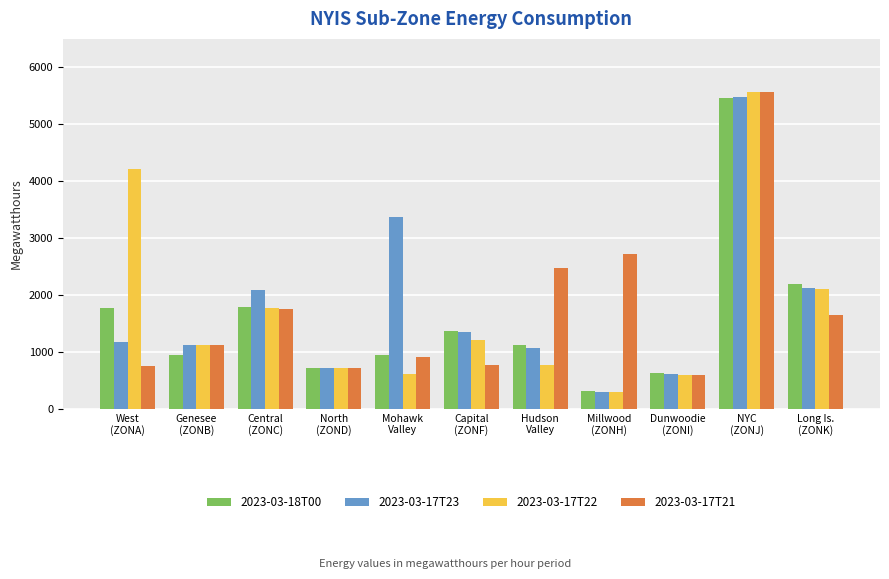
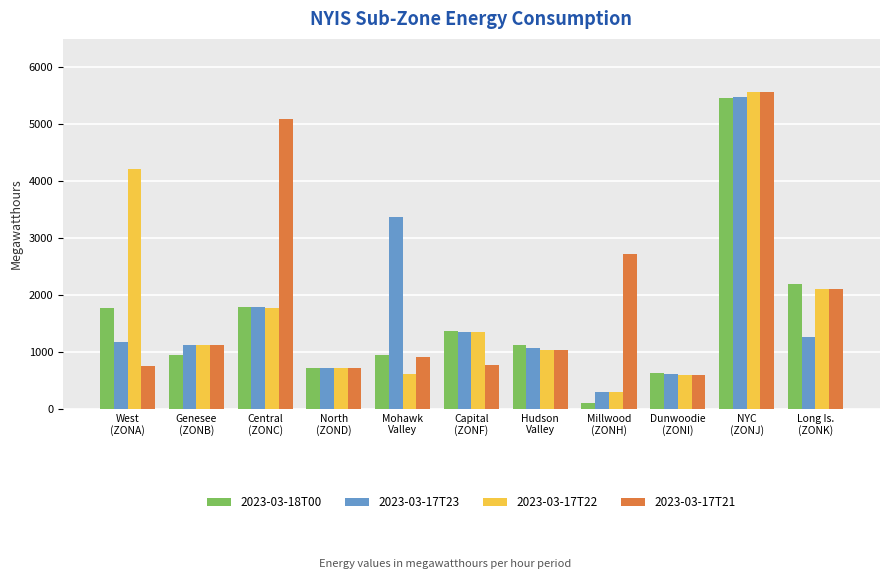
  {
    "2023-03-18T00": {
      "West (ZONA)": 1800,
      "Genesee (ZONB)": 900,
      "Central (ZONC)": 1800,
      "North (ZOND)": 700,
      "Mohawk Valley": 900,
      "Capital (ZONF)": 1400,
      "Hudson Valley": 1100,
-     "Millwood (ZONH)": 300,
+     "Millwood (ZONH)": 100,
      "Dunwoodie (ZONI)": 600,
      "NYC (ZONJ)": 5500,
      "Long Is. (ZONK)": 2200
    },
    "2023-03-17T23": {
      "West (ZONA)": 1200,
      "Genesee (ZONB)": 1100,
-     "Central (ZONC)": 2100,
+     "Central (ZONC)": 1800,
      "North (ZOND)": 700,
      "Mohawk Valley": 3400,
      "Capital (ZONF)": 1400,
      "Hudson Valley": 1100,
      "Millwood (ZONH)": 300,
      "Dunwoodie (ZONI)": 600,
      "NYC (ZONJ)": 5500,
-     "Long Is. (ZONK)": 2100
+     "Long Is. (ZONK)": 1300
    },
    "2023-03-17T22": {
      "West (ZONA)": 4200,
      "Genesee (ZONB)": 1100,
      "Central (ZONC)": 1800,
      "North (ZOND)": 700,
      "Mohawk Valley": 600,
-     "Capital (ZONF)": 1200,
-     "Hudson Valley": 800,
+     "Capital (ZONF)": 1400,
+     "Hudson Valley": 1000,
      "Millwood (ZONH)": 300,
      "Dunwoodie (ZONI)": 600,
      "NYC (ZONJ)": 5600,
      "Long Is. (ZONK)": 2100
    },
    "2023-03-17T21": {
      "West (ZONA)": 700,
      "Genesee (ZONB)": 1100,
-     "Central (ZONC)": 1700,
+     "Central (ZONC)": 5100,
      "North (ZOND)": 700,
      "Mohawk Valley": 900,
      "Capital (ZONF)": 800,
-     "Hudson Valley": 2500,
+     "Hudson Valley": 1000,
      "Millwood (ZONH)": 2700,
      "Dunwoodie (ZONI)": 600,
      "NYC (ZONJ)": 5600,
-     "Long Is. (ZONK)": 1600
+     "Long Is. (ZONK)": 2100
    }
  }
